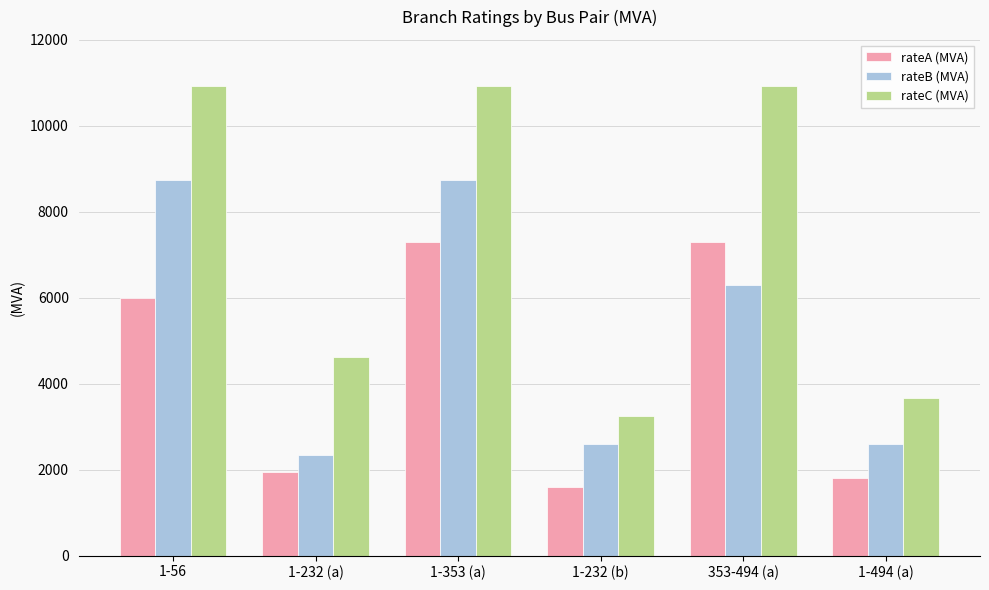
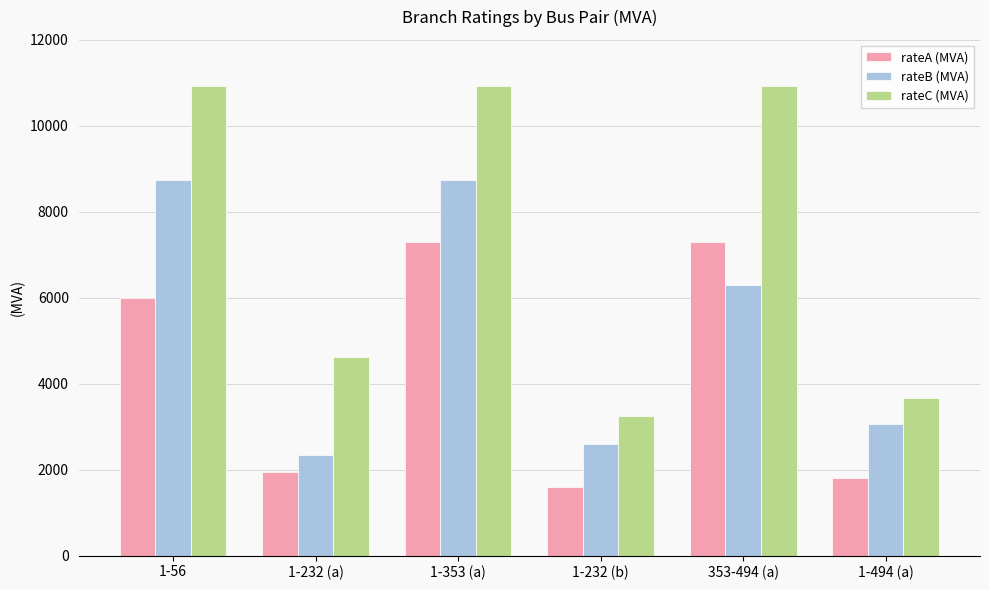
  {
    "rateA (MVA)": {
      "1-56": 6000,
      "1-232 (a)": 2000,
      "1-353 (a)": 7300,
      "1-232 (b)": 1600,
      "353-494 (a)": 7300,
      "1-494 (a)": 1800
    },
    "rateB (MVA)": {
      "1-56": 8700,
      "1-232 (a)": 2300,
      "1-353 (a)": 8700,
      "1-232 (b)": 2600,
      "353-494 (a)": 6300,
-     "1-494 (a)": 2600
+     "1-494 (a)": 3100
    },
    "rateC (MVA)": {
      "1-56": 10900,
      "1-232 (a)": 4600,
      "1-353 (a)": 10900,
      "1-232 (b)": 3300,
      "353-494 (a)": 10900,
      "1-494 (a)": 3700
    }
  }
